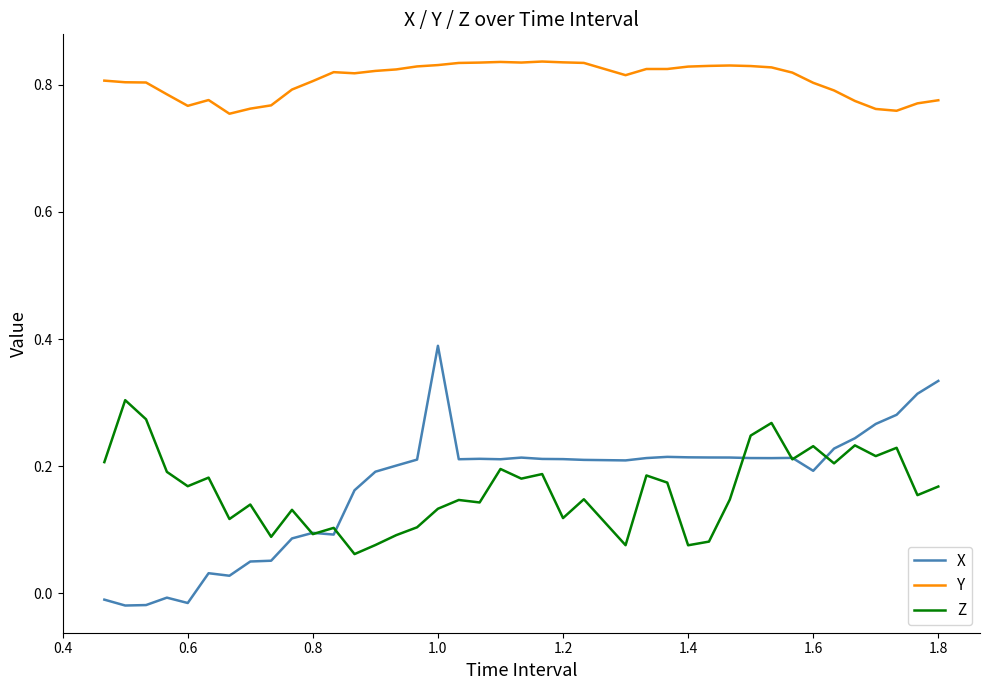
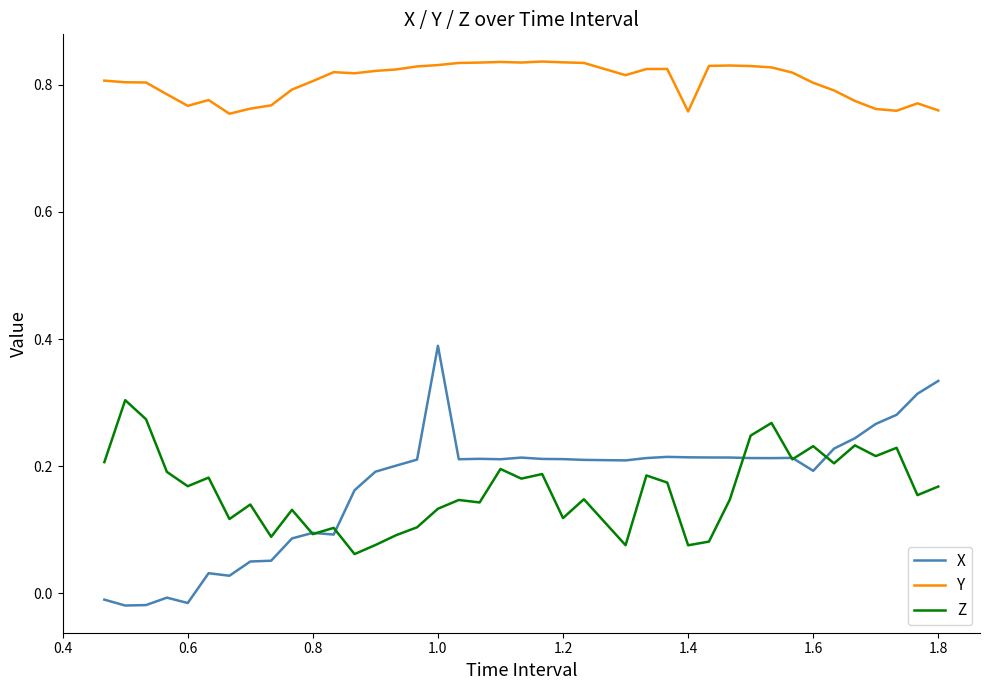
  {
    "X": {
      "0.6": -0.02,
      "1.0": 0.39,
      "1.2": 0.21,
      "1.4": 0.21,
      "1.6": 0.19,
      "1.8": 0.33
    },
    "Y": {
      "0.6": 0.77,
      "0.8": 0.81,
      "1.0": 0.83,
      "1.2": 0.84,
-     "1.4": 0.83,
+     "1.4": 0.76,
      "1.6": 0.80,
-     "1.8": 0.78
+     "1.8": 0.76
    },
    "Z": {
      "0.6": 0.17,
      "1.0": 0.13,
      "1.2": 0.12,
      "1.4": 0.08,
      "1.6": 0.23,
      "1.8": 0.17
    }
  }
